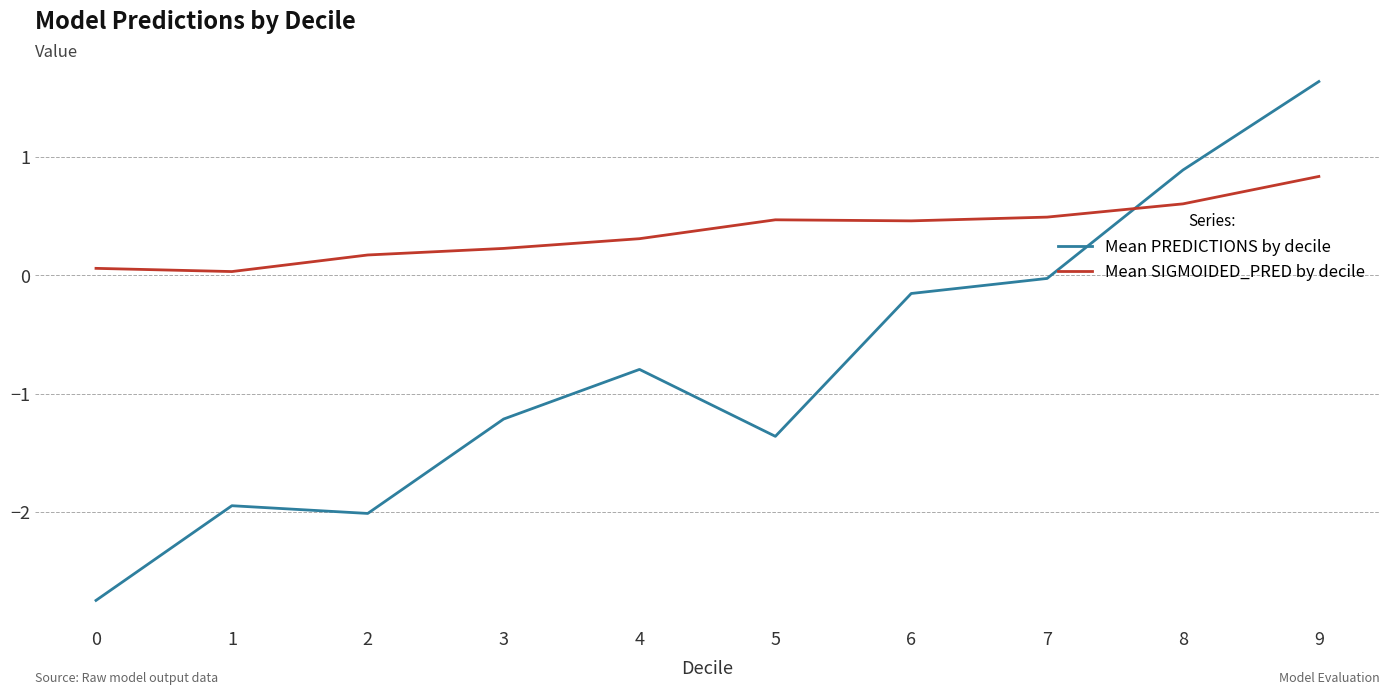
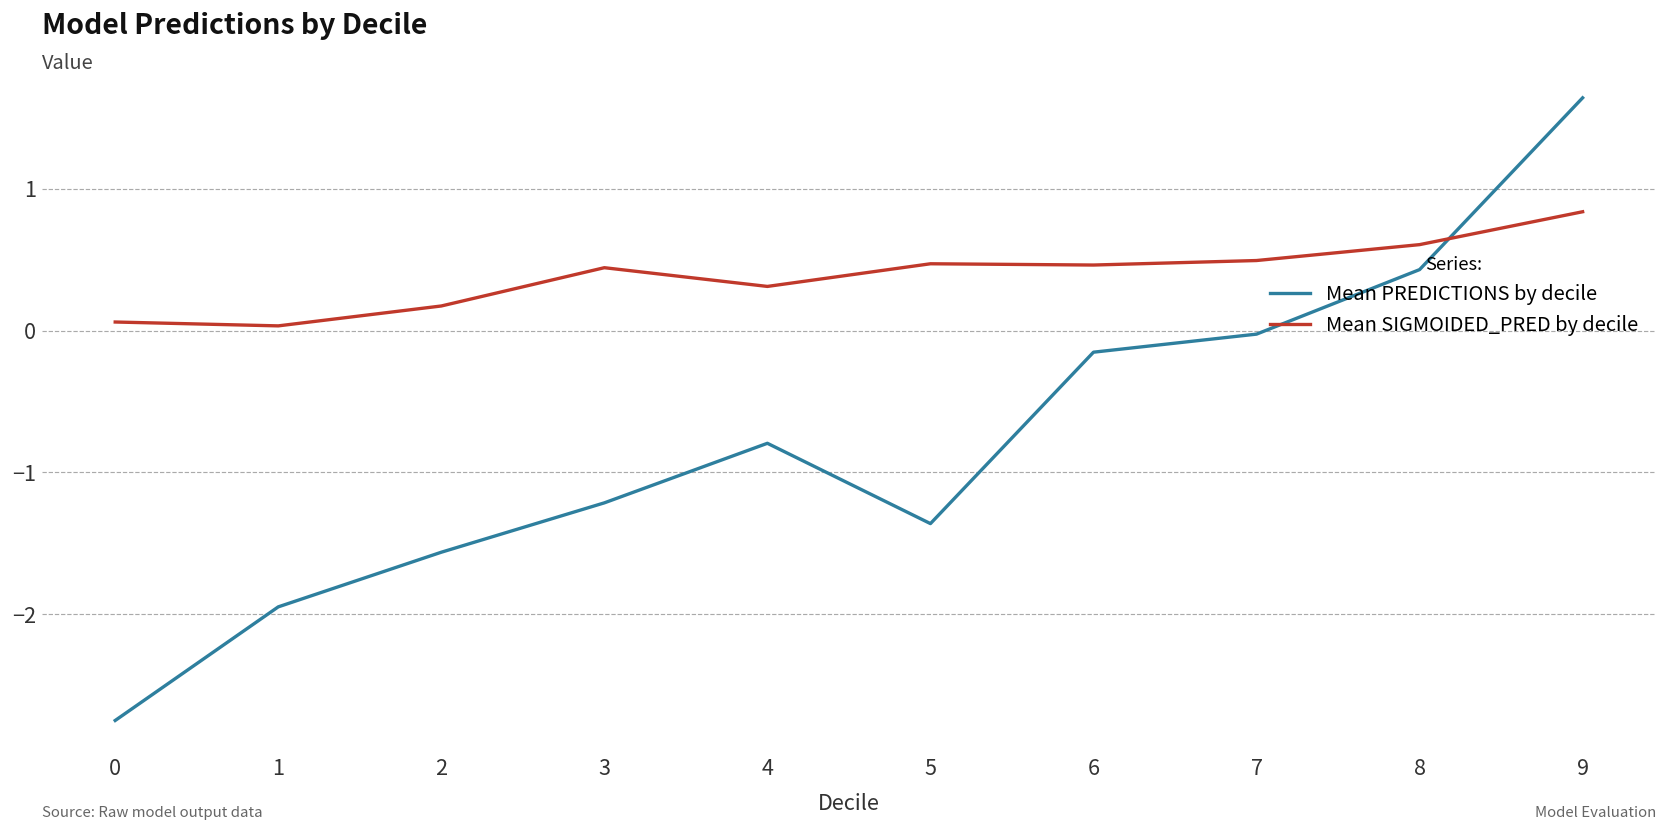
  {
    "Mean PREDICTIONS by decile": {
      "0": -2.75,
      "1": -1.95,
-     "2": -2.01,
+     "2": -1.56,
      "3": -1.22,
      "4": -0.80,
      "5": -1.36,
      "6": -0.15,
      "7": -0.03,
-     "8": 0.89,
+     "8": 0.43,
      "9": 1.64
    },
    "Mean SIGMOIDED_PRED by decile": {
      "0": 0.06,
      "1": 0.03,
      "2": 0.17,
-     "3": 0.23,
+     "3": 0.44,
      "4": 0.31,
      "5": 0.47,
      "6": 0.46,
      "7": 0.49,
      "8": 0.61,
      "9": 0.84
    }
  }
